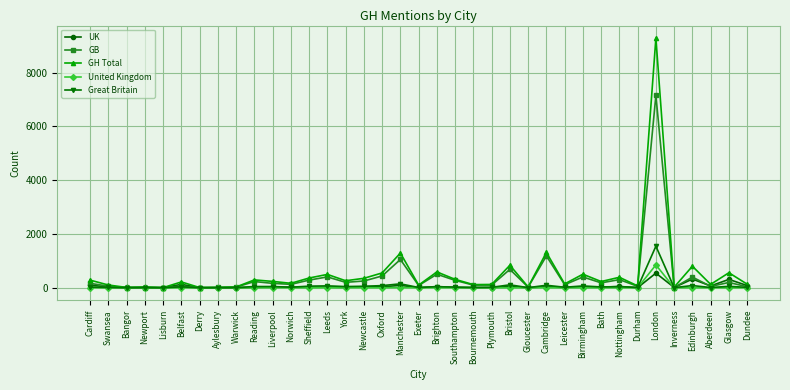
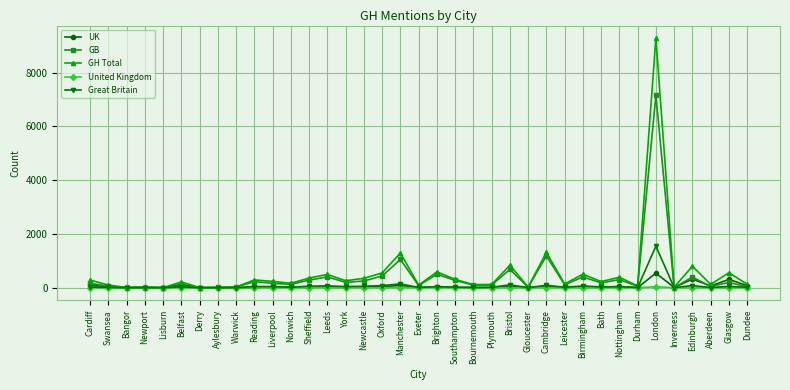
  {
    "United Kingdom": {
-     "London": 800
+     "London": 0
    }
  }
